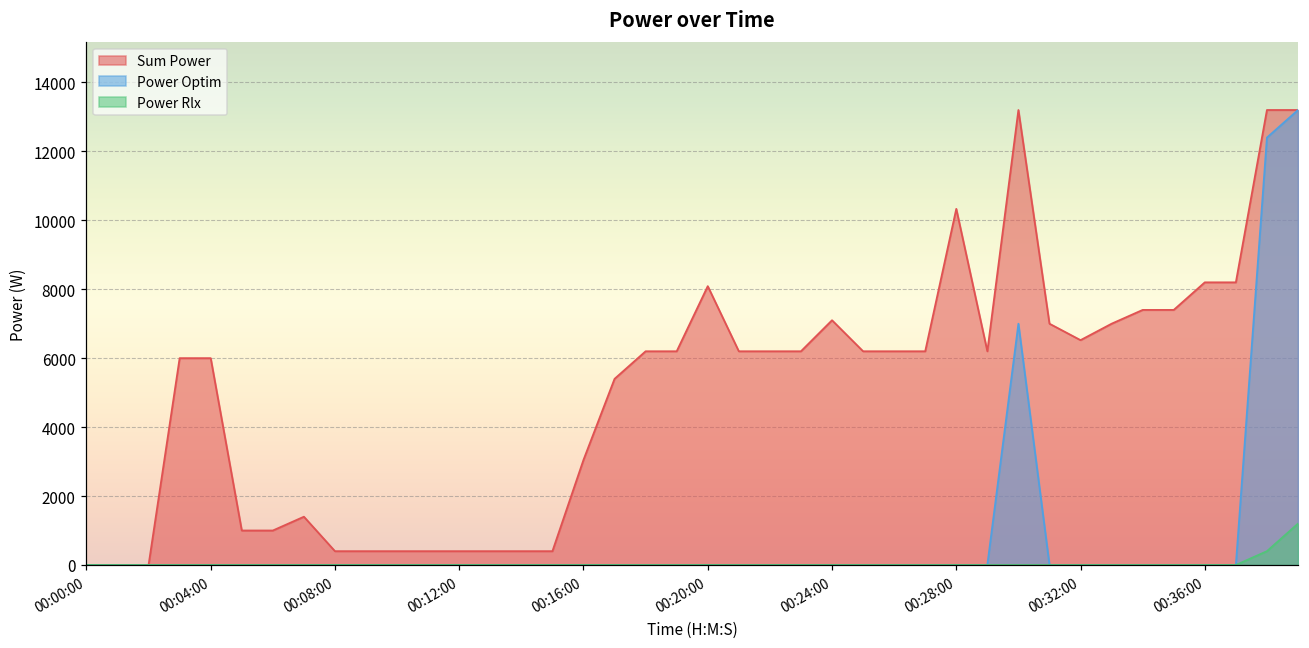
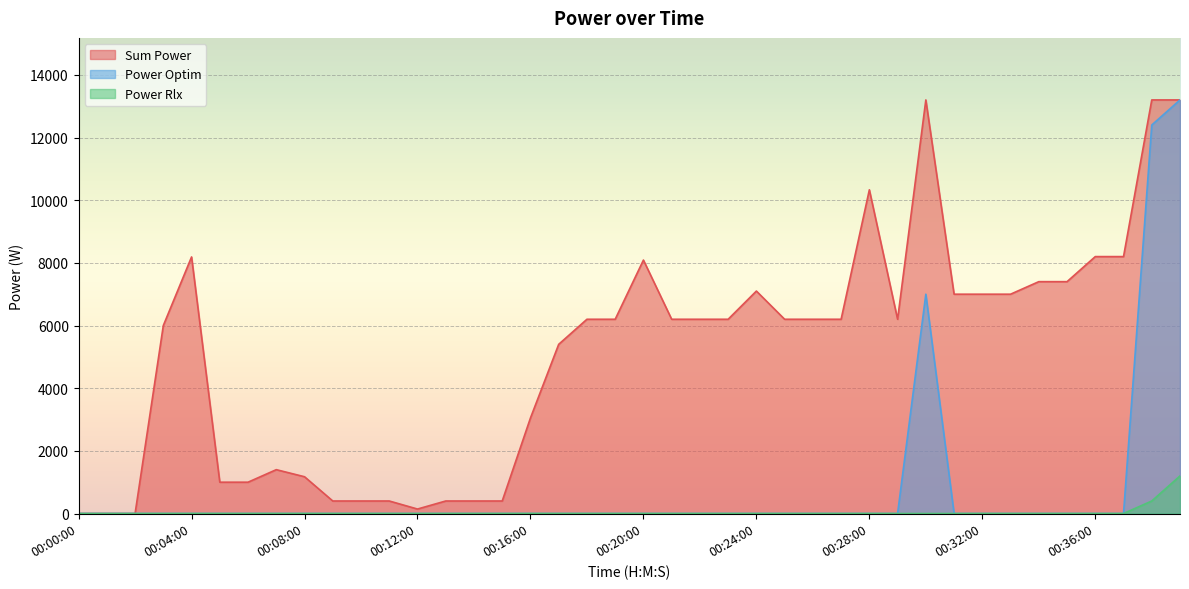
  {
    "Sum Power": {
-     "00:04:00": 6000,
-     "00:08:00": 400,
-     "00:12:00": 400,
+     "00:04:00": 8200,
+     "00:08:00": 1200,
+     "00:12:00": 100,
      "00:16:00": 3000,
      "00:20:00": 8100,
      "00:24:00": 7100,
      "00:28:00": 10300,
-     "00:32:00": 6500,
+     "00:32:00": 7000,
      "00:36:00": 8200
    }
  }
